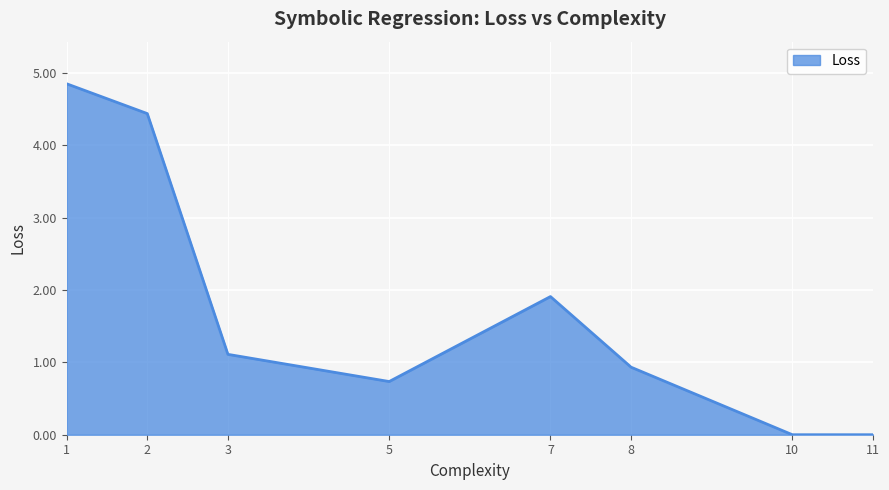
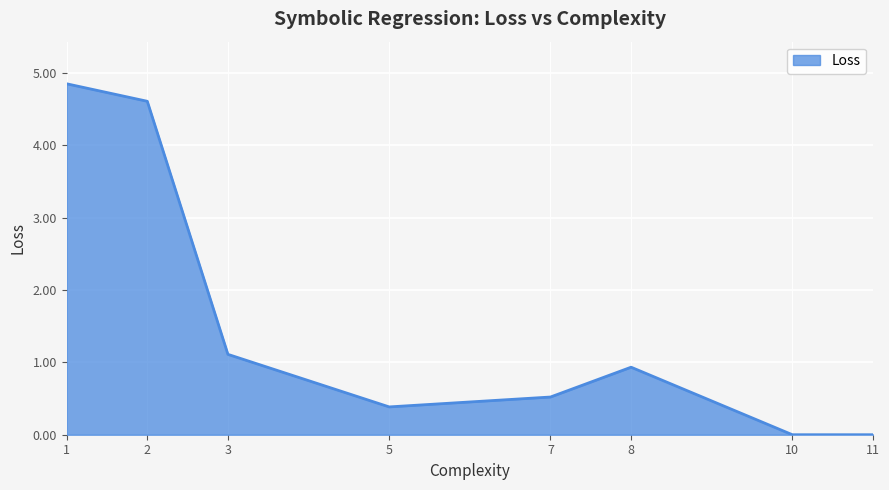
  {
    "1": 4.8,
-   "2": 4.4,
+   "2": 4.6,
    "3": 1.1,
-   "5": 0.7,
-   "7": 1.9,
+   "5": 0.4,
+   "7": 0.5,
    "8": 0.9,
    "10": 0.0,
    "11": 0.0
  }
